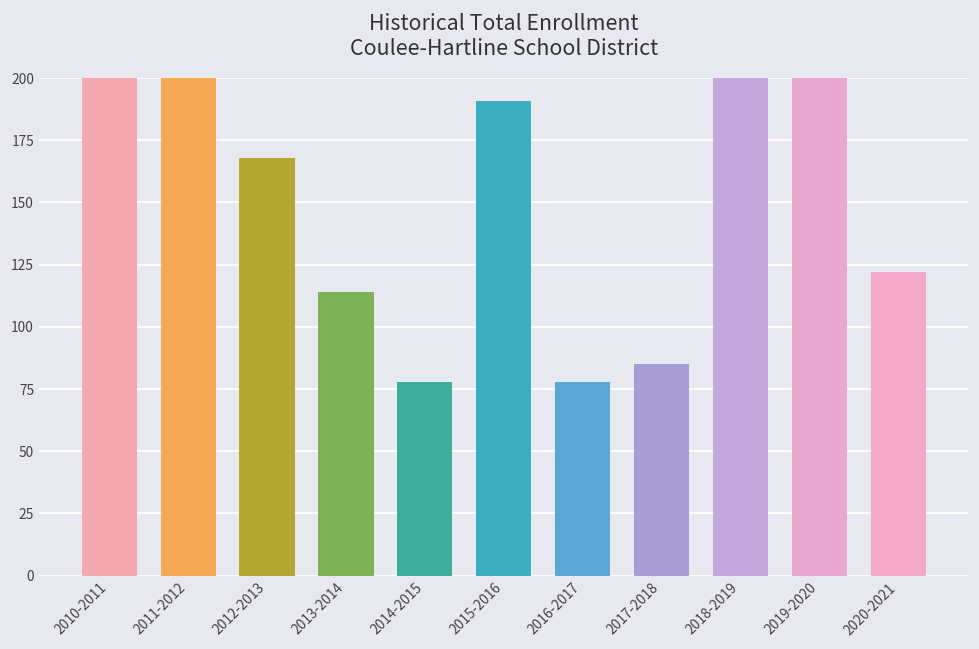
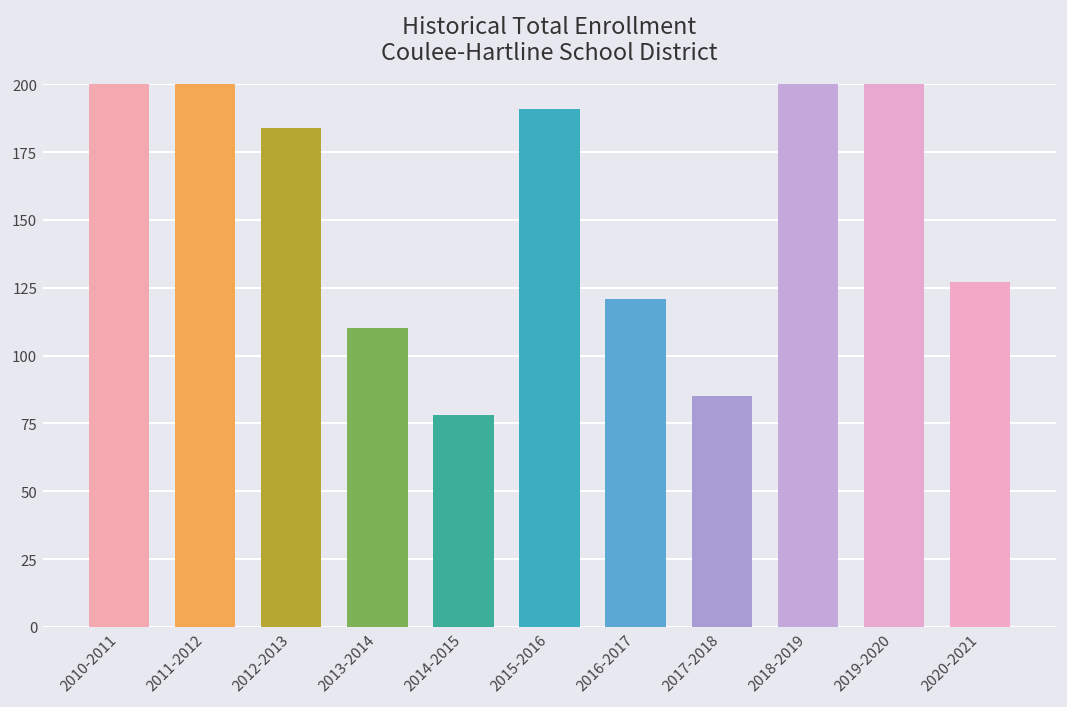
  {
-   "2012-2013": 168,
-   "2013-2014": 114,
+   "2012-2013": 184,
+   "2013-2014": 110,
    "2014-2015": 78,
    "2015-2016": 191,
-   "2016-2017": 78,
+   "2016-2017": 121,
    "2017-2018": 85,
-   "2020-2021": 122
+   "2020-2021": 127
  }
